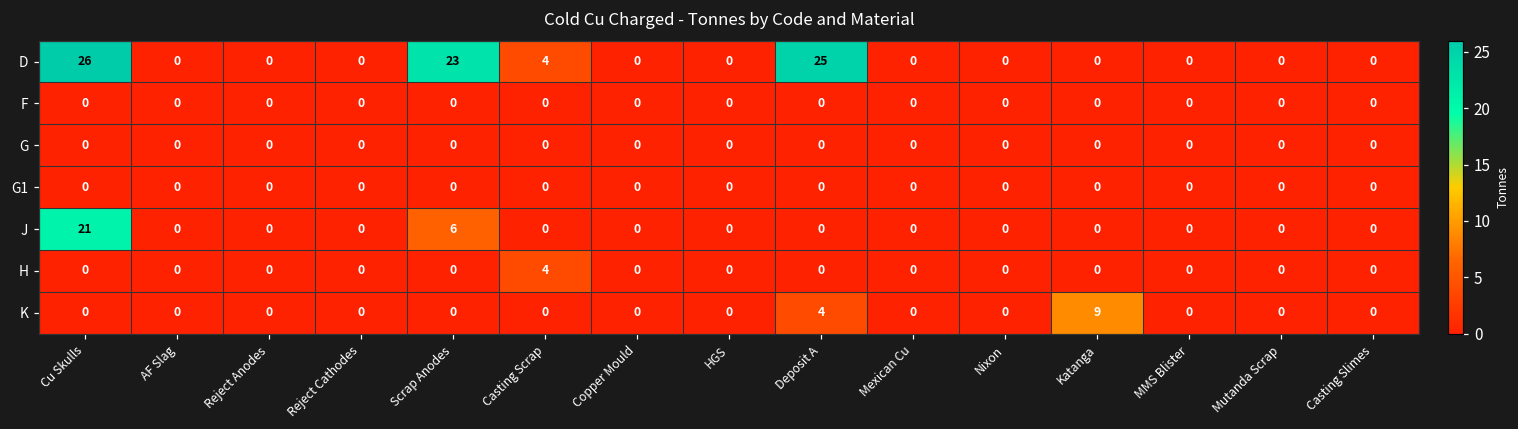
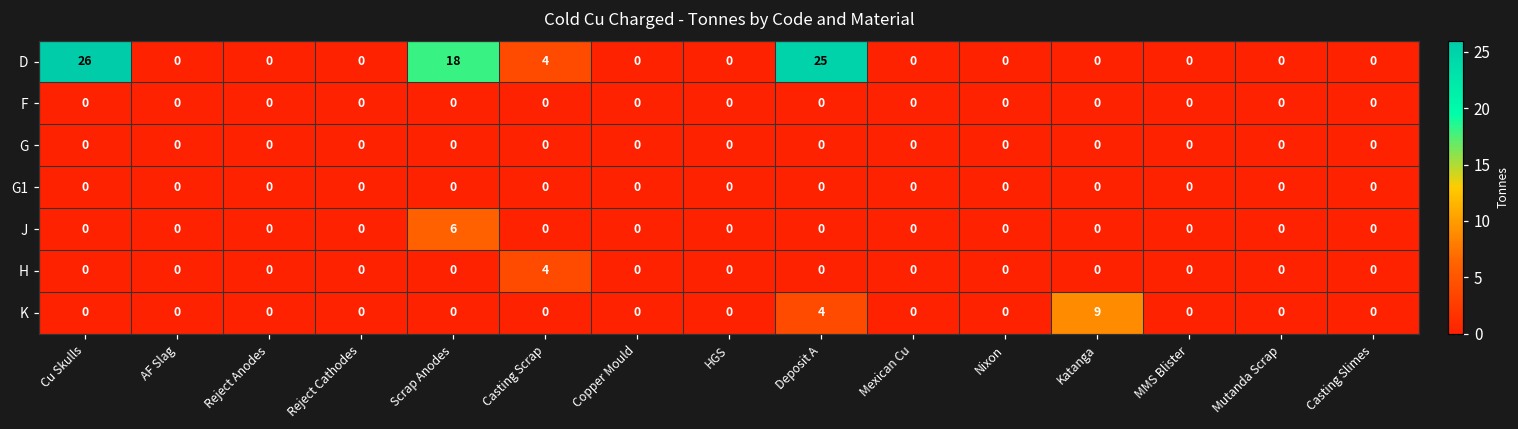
  {
    "D": {
      "Cu Skulls": 26,
      "AF Slag": 0,
      "Reject Anodes": 0,
      "Reject Cathodes": 0,
-     "Scrap Anodes": 23,
+     "Scrap Anodes": 18,
      "Casting Scrap": 4,
      "Copper Mould": 0,
      "HGS": 0,
      "Deposit A": 25,
      "Mexican Cu": 0,
      "Nixon": 0,
      "Katanga": 0,
      "MMS Blister": 0,
      "Mutanda Scrap": 0,
      "Casting Slimes": 0
    },
    "F": {
      "Cu Skulls": 0,
      "AF Slag": 0,
      "Reject Anodes": 0,
      "Reject Cathodes": 0,
      "Scrap Anodes": 0,
      "Casting Scrap": 0,
      "Copper Mould": 0,
      "HGS": 0,
      "Deposit A": 0,
      "Mexican Cu": 0,
      "Nixon": 0,
      "Katanga": 0,
      "MMS Blister": 0,
      "Mutanda Scrap": 0,
      "Casting Slimes": 0
    },
    "G": {
      "Cu Skulls": 0,
      "AF Slag": 0,
      "Reject Anodes": 0,
      "Reject Cathodes": 0,
      "Scrap Anodes": 0,
      "Casting Scrap": 0,
      "Copper Mould": 0,
      "HGS": 0,
      "Deposit A": 0,
      "Mexican Cu": 0,
      "Nixon": 0,
      "Katanga": 0,
      "MMS Blister": 0,
      "Mutanda Scrap": 0,
      "Casting Slimes": 0
    },
    "G1": {
      "Cu Skulls": 0,
      "AF Slag": 0,
      "Reject Anodes": 0,
      "Reject Cathodes": 0,
      "Scrap Anodes": 0,
      "Casting Scrap": 0,
      "Copper Mould": 0,
      "HGS": 0,
      "Deposit A": 0,
      "Mexican Cu": 0,
      "Nixon": 0,
      "Katanga": 0,
      "MMS Blister": 0,
      "Mutanda Scrap": 0,
      "Casting Slimes": 0
    },
    "J": {
-     "Cu Skulls": 21,
+     "Cu Skulls": 0,
      "AF Slag": 0,
      "Reject Anodes": 0,
      "Reject Cathodes": 0,
      "Scrap Anodes": 6,
      "Casting Scrap": 0,
      "Copper Mould": 0,
      "HGS": 0,
      "Deposit A": 0,
      "Mexican Cu": 0,
      "Nixon": 0,
      "Katanga": 0,
      "MMS Blister": 0,
      "Mutanda Scrap": 0,
      "Casting Slimes": 0
    },
    "H": {
      "Cu Skulls": 0,
      "AF Slag": 0,
      "Reject Anodes": 0,
      "Reject Cathodes": 0,
      "Scrap Anodes": 0,
      "Casting Scrap": 4,
      "Copper Mould": 0,
      "HGS": 0,
      "Deposit A": 0,
      "Mexican Cu": 0,
      "Nixon": 0,
      "Katanga": 0,
      "MMS Blister": 0,
      "Mutanda Scrap": 0,
      "Casting Slimes": 0
    },
    "K": {
      "Cu Skulls": 0,
      "AF Slag": 0,
      "Reject Anodes": 0,
      "Reject Cathodes": 0,
      "Scrap Anodes": 0,
      "Casting Scrap": 0,
      "Copper Mould": 0,
      "HGS": 0,
      "Deposit A": 4,
      "Mexican Cu": 0,
      "Nixon": 0,
      "Katanga": 9,
      "MMS Blister": 0,
      "Mutanda Scrap": 0,
      "Casting Slimes": 0
    }
  }
